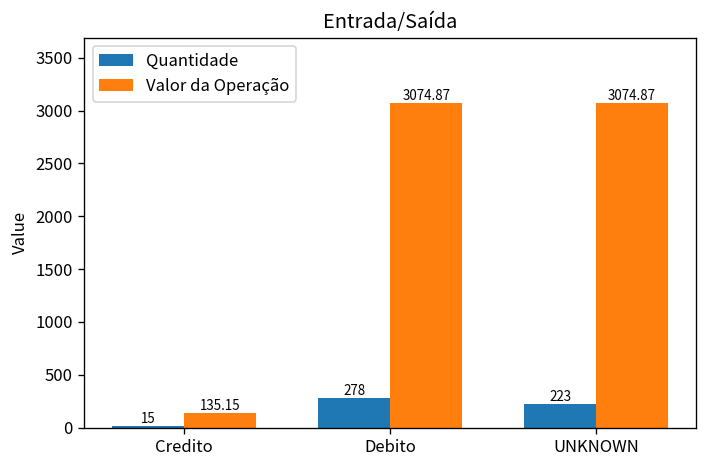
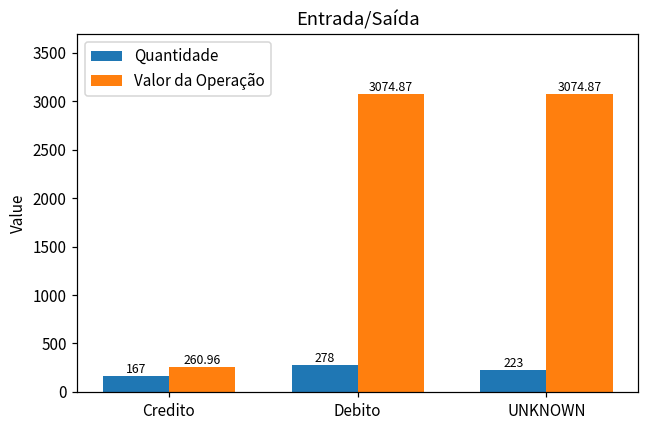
  {
    "Quantidade": {
-     "Credito": 15,
+     "Credito": 167,
      "Debito": 278,
      "UNKNOWN": 223
    },
    "Valor da Operação": {
-     "Credito": 135.15,
+     "Credito": 260.96,
      "Debito": 3074.87,
      "UNKNOWN": 3074.87
    }
  }
